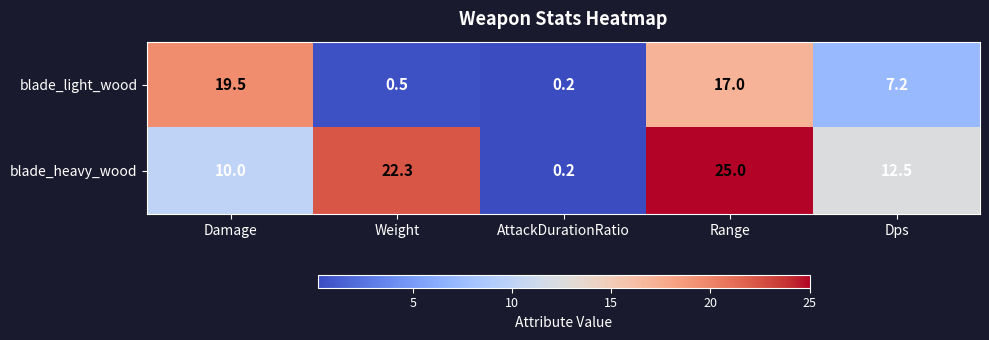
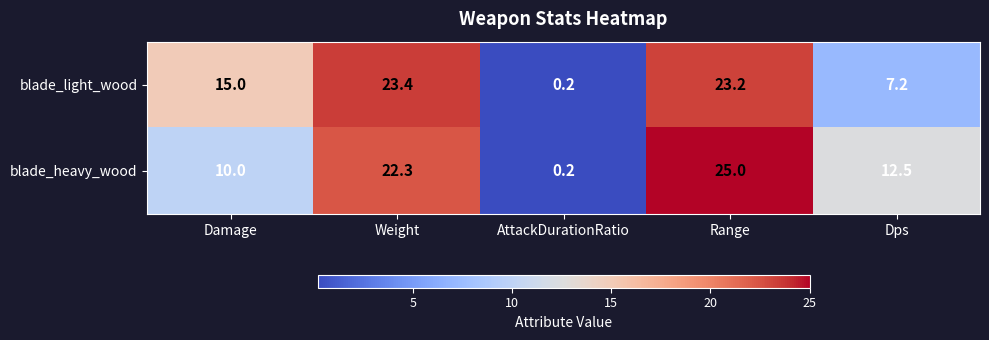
  {
    "blade_light_wood": {
-     "Damage": 19.5,
-     "Weight": 0.5,
+     "Damage": 15.0,
+     "Weight": 23.4,
      "AttackDurationRatio": 0.2,
-     "Range": 17.0,
+     "Range": 23.2,
      "Dps": 7.2
    },
    "blade_heavy_wood": {
      "Damage": 10.0,
      "Weight": 22.3,
      "AttackDurationRatio": 0.2,
      "Range": 25.0
    }
  }
